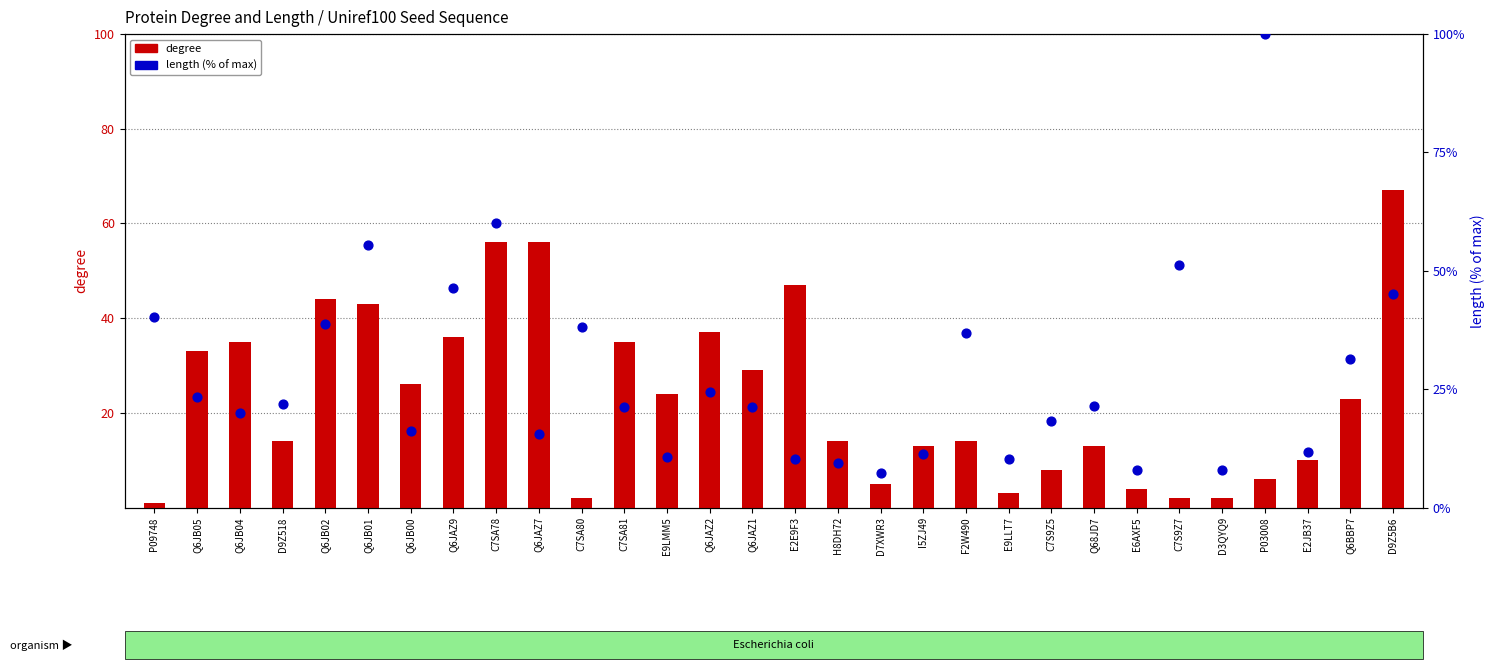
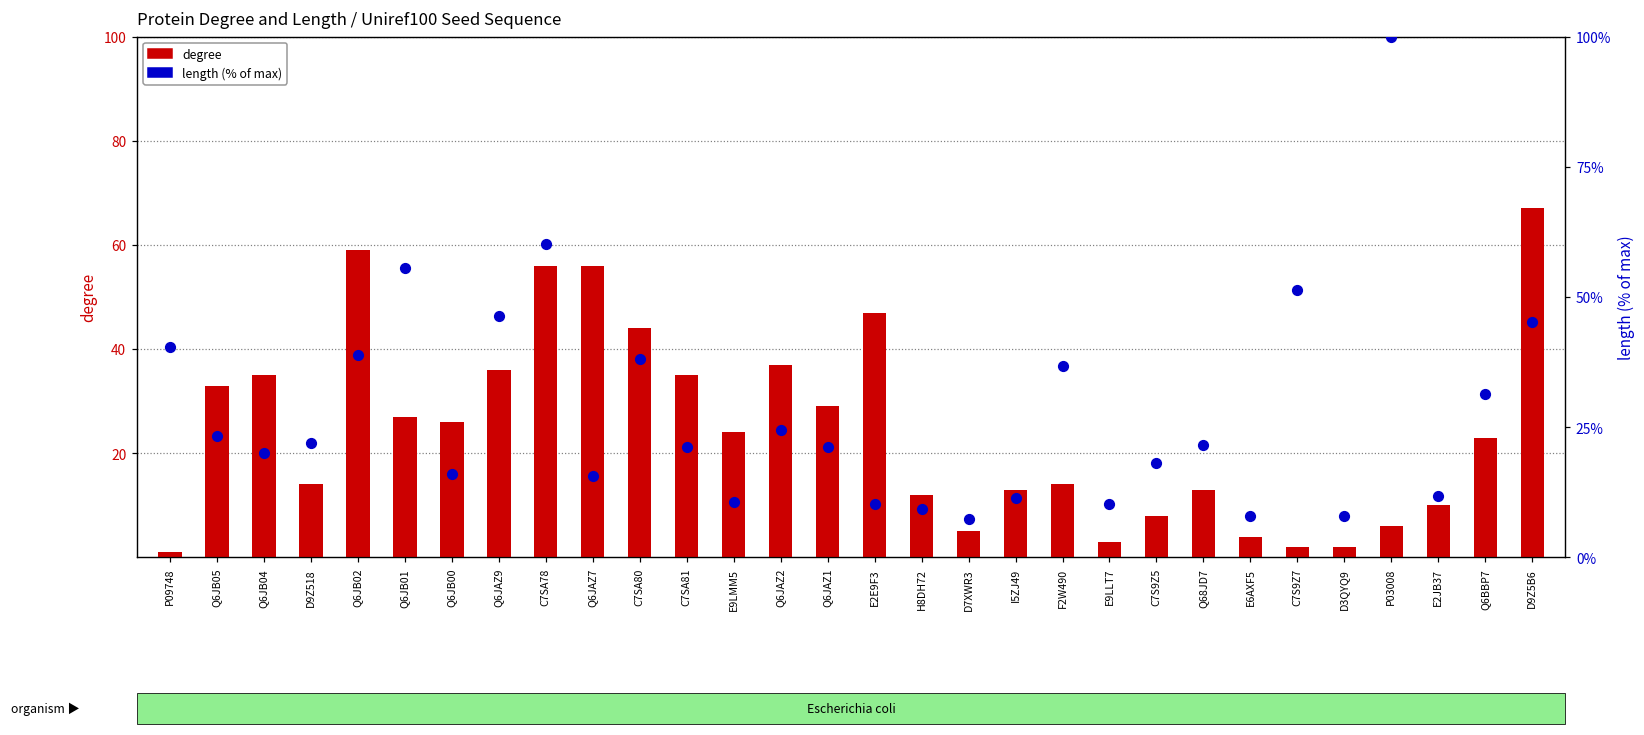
  {
    "degree": {
      "P09748": 1,
      "Q6JB05": 33,
      "Q6JB04": 35,
      "D9Z518": 14,
-     "Q6JB02": 44,
-     "Q6JB01": 43,
+     "Q6JB02": 59,
+     "Q6JB01": 27,
      "Q6JB00": 26,
      "Q6JAZ9": 36,
      "C7SA78": 56,
      "Q6JAZ7": 56,
-     "C7SA80": 2,
+     "C7SA80": 44,
      "C7SA81": 35,
      "E9LMM5": 24,
      "Q6JAZ2": 37,
      "Q6JAZ1": 29,
      "E2E9F3": 47,
-     "H8DH72": 14,
+     "H8DH72": 12,
      "D7XWR3": 5,
      "I5ZJ49": 13,
      "F2W490": 14,
      "E9LLT7": 3,
      "C7S9Z5": 8,
      "Q68JD7": 13,
      "E6AXF5": 4,
      "C7S9Z7": 2,
      "D3QYQ9": 2,
      "P03008": 6,
      "E2JB37": 10,
      "Q6BBP7": 23,
      "D9Z5B6": 67
    }
  }
